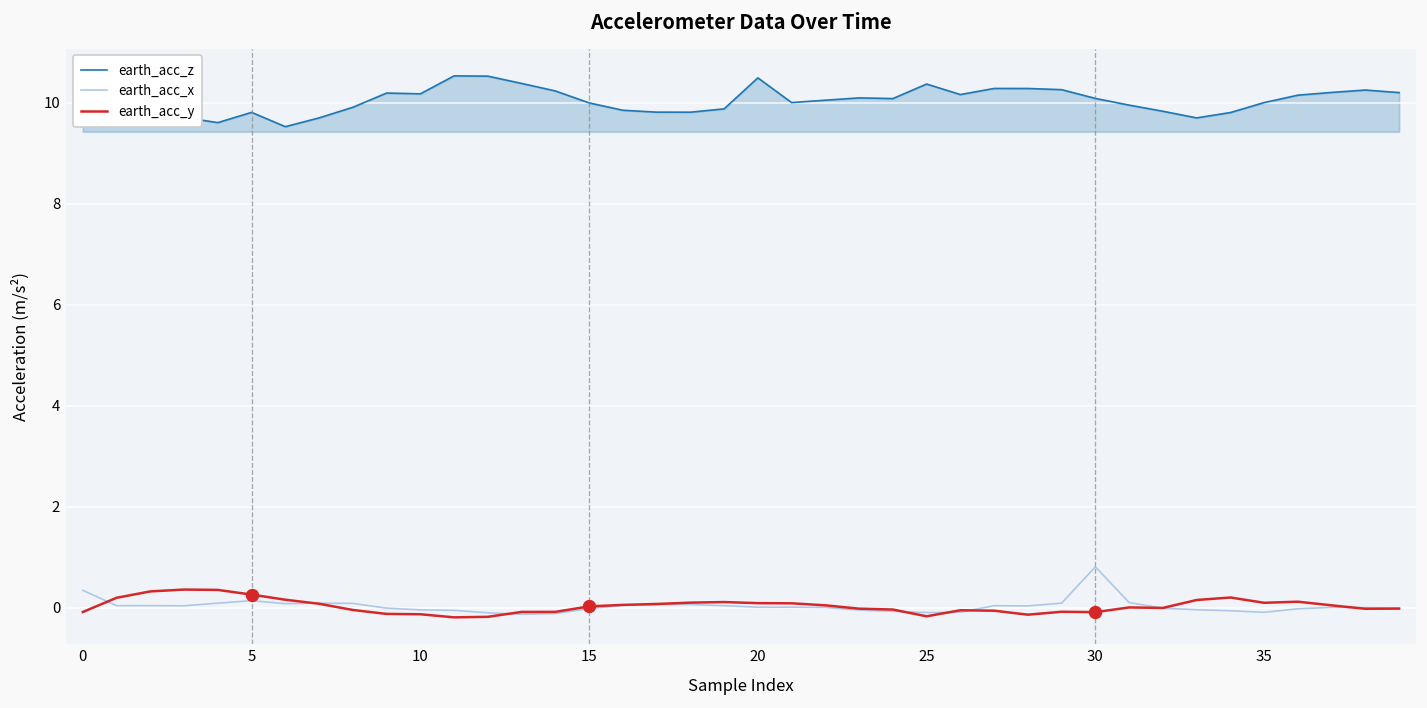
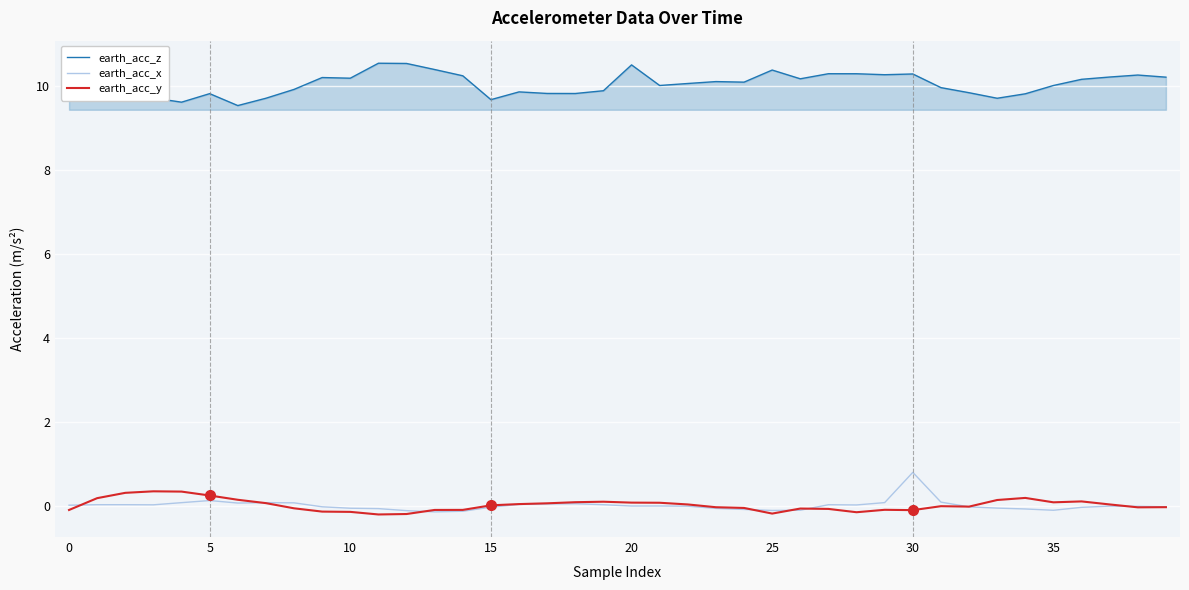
  {
    "earth_acc_z": {
      "5": 9.8,
      "10": 10.2,
-     "15": 10.0,
+     "15": 9.7,
      "20": 10.5,
      "25": 10.4,
-     "30": 10.1,
+     "30": 10.3,
      "35": 10.0
    },
    "earth_acc_x": {
-     "0": 0.3,
+     "0": 0.0,
      "5": 0.1,
      "10": 0.0,
      "20": 0.0,
      "25": -0.1,
      "30": 0.8,
      "35": -0.1
    }
  }
